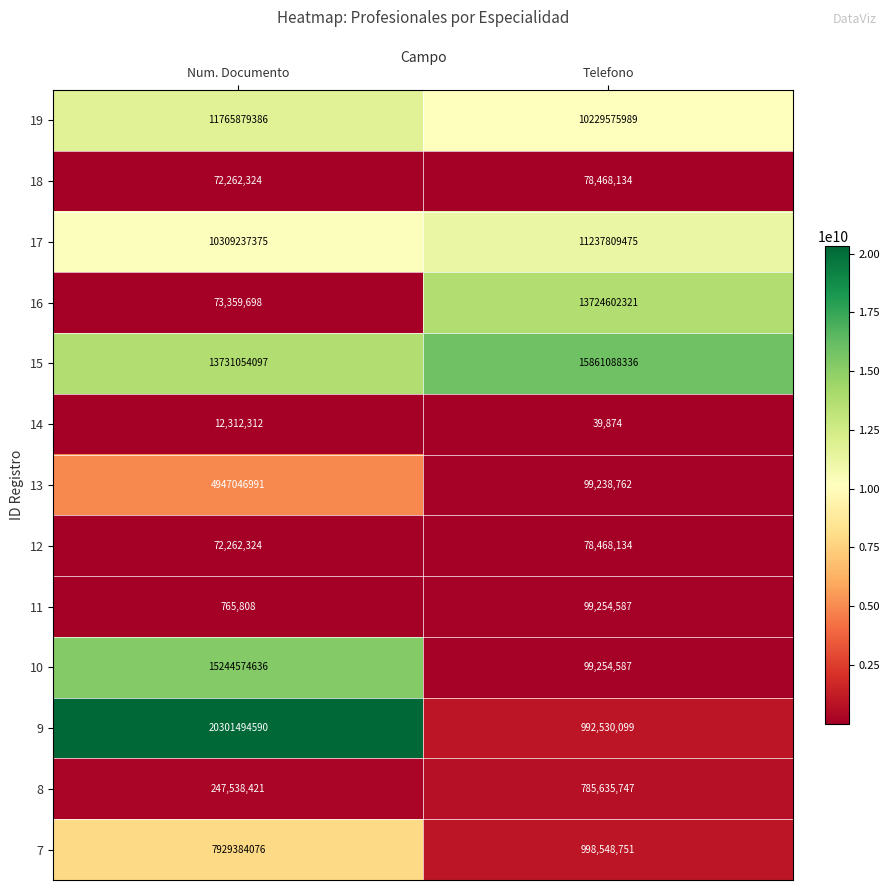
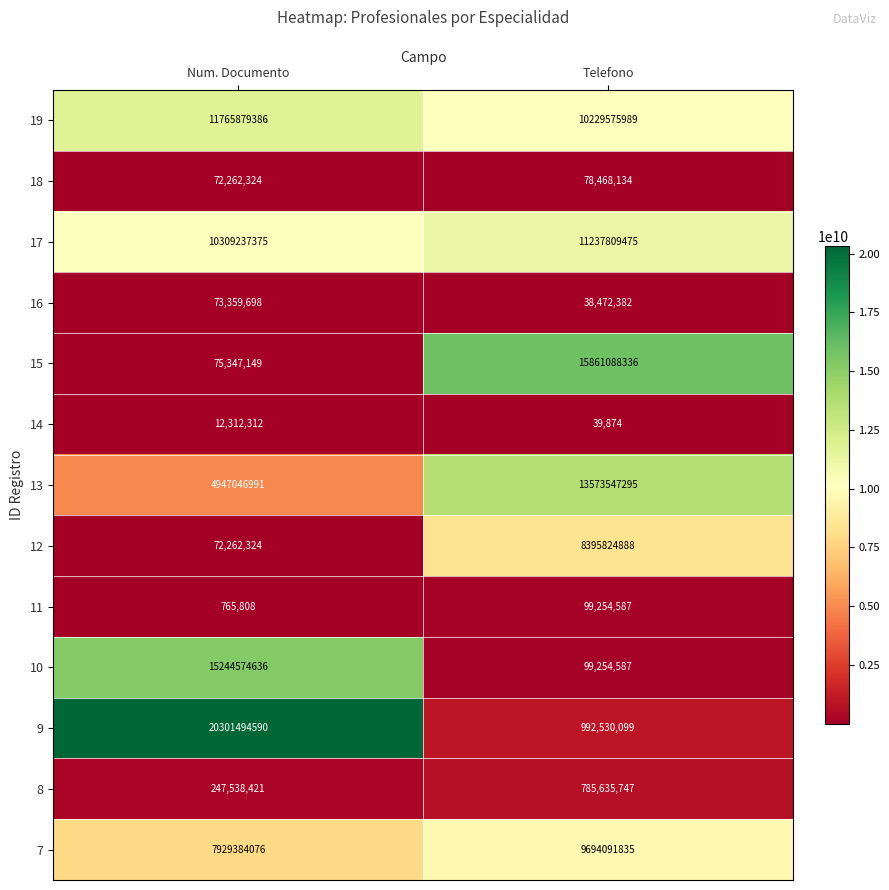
  {
    "19": {
      "Num. Documento": "11765879386",
      "Telefono": "10229575989"
    },
    "18": {
      "Num. Documento": "72,262,324",
      "Telefono": "78,468,134"
    },
    "17": {
      "Num. Documento": "10309237375",
      "Telefono": "11237809475"
    },
    "16": {
      "Num. Documento": "73,359,698",
-     "Telefono": "13724602321"
+     "Telefono": "38,472,382"
    },
    "15": {
-     "Num. Documento": "13731054097",
+     "Num. Documento": "75,347,149",
      "Telefono": "15861088336"
    },
    "14": {
      "Num. Documento": "12,312,312",
      "Telefono": "39,874"
    },
    "13": {
      "Num. Documento": "4947046991",
-     "Telefono": "99,238,762"
+     "Telefono": "13573547295"
    },
    "12": {
      "Num. Documento": "72,262,324",
-     "Telefono": "78,468,134"
+     "Telefono": "8395824888"
    },
    "11": {
      "Num. Documento": "765,808",
      "Telefono": "99,254,587"
    },
    "10": {
      "Num. Documento": "15244574636",
      "Telefono": "99,254,587"
    },
    "9": {
      "Num. Documento": "20301494590",
      "Telefono": "992,530,099"
    },
    "8": {
      "Num. Documento": "247,538,421",
      "Telefono": "785,635,747"
    },
    "7": {
      "Num. Documento": "7929384076",
-     "Telefono": "998,548,751"
+     "Telefono": "9694091835"
    }
  }
